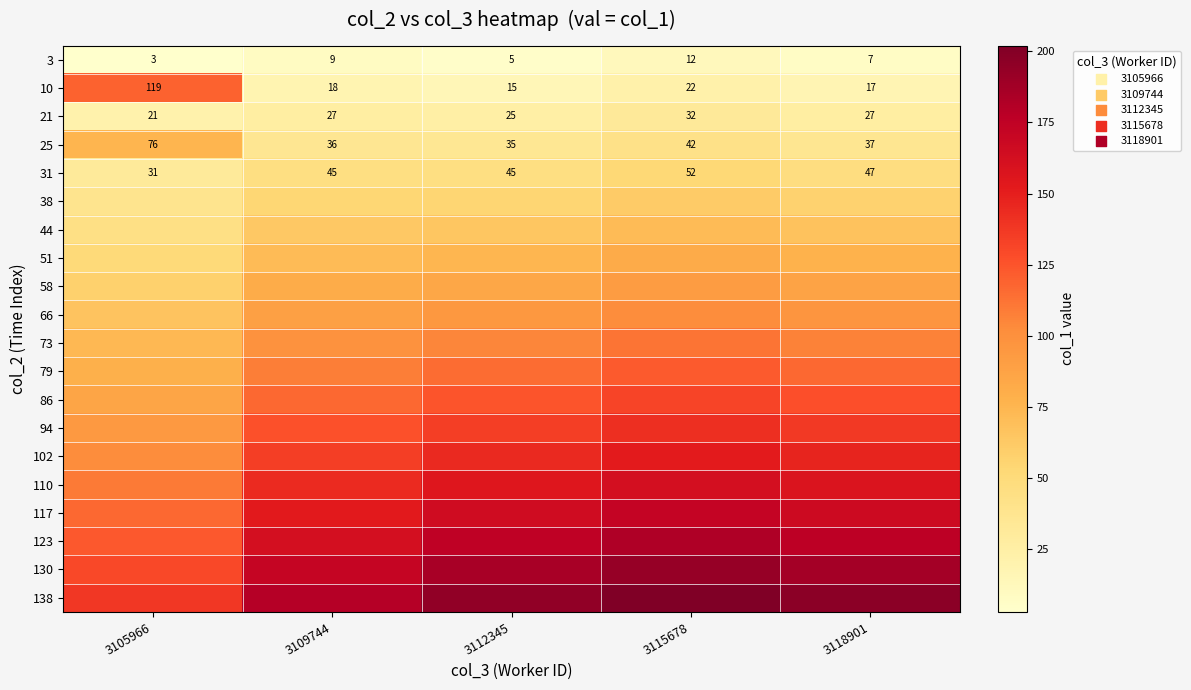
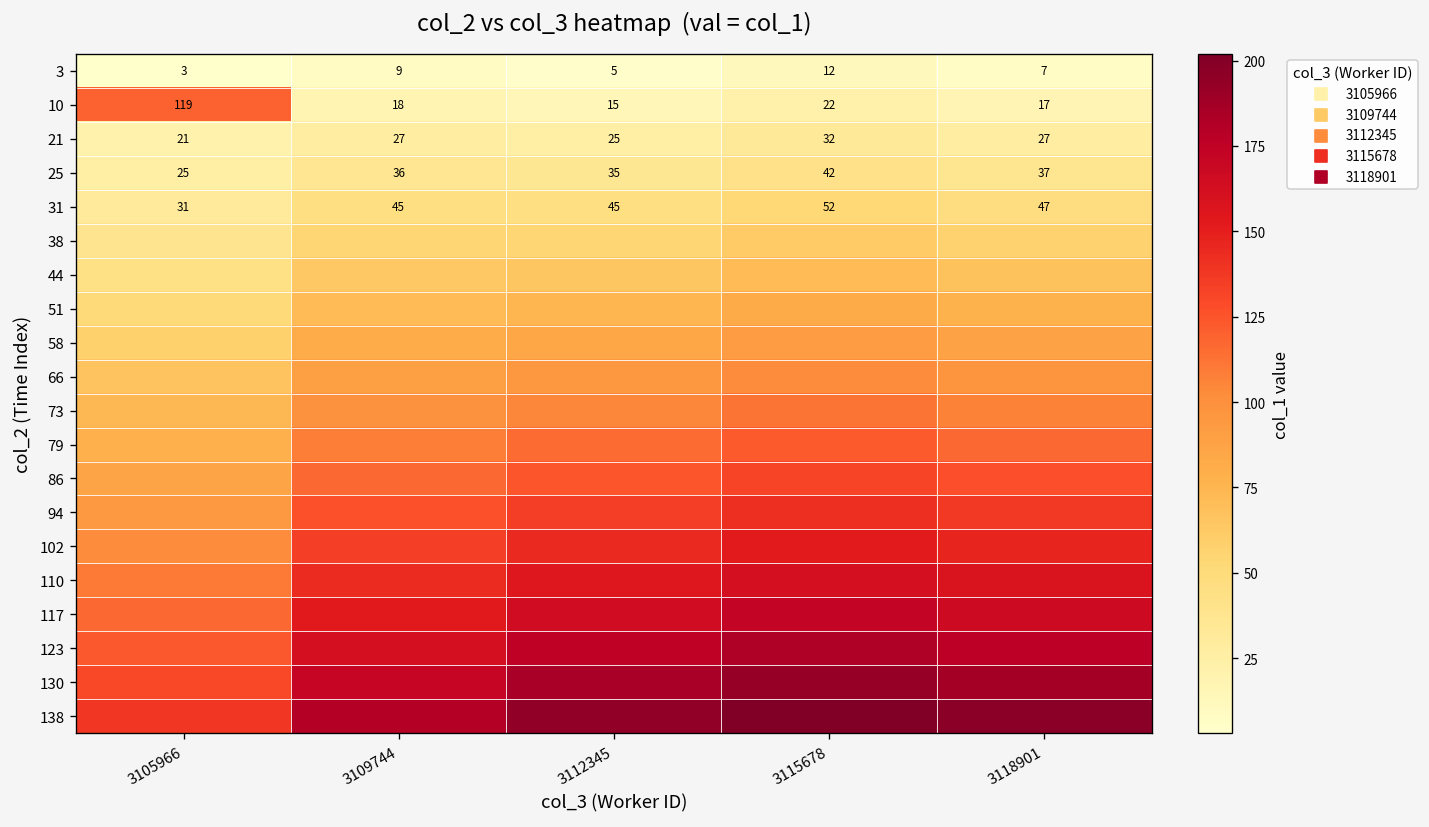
  {
    "3": {
      "3105966": 3,
      "3109744": 9,
      "3112345": 5,
      "3115678": 12,
      "3118901": 7
    },
    "10": {
      "3105966": 119,
      "3109744": 18,
      "3112345": 15,
      "3115678": 22,
      "3118901": 17
    },
    "21": {
      "3105966": 21,
      "3109744": 27,
      "3112345": 25,
      "3115678": 32,
      "3118901": 27
    },
    "25": {
-     "3105966": 76,
+     "3105966": 25,
      "3109744": 36,
      "3112345": 35,
      "3115678": 42,
      "3118901": 37
    },
    "31": {
      "3105966": 31,
      "3109744": 45,
      "3112345": 45,
      "3115678": 52,
      "3118901": 47
    }
  }
